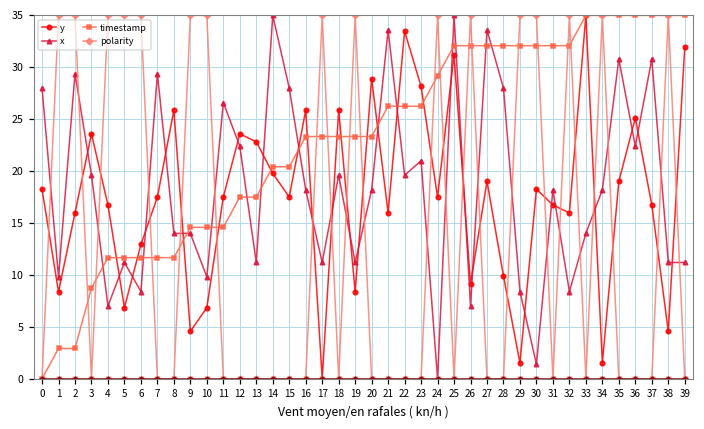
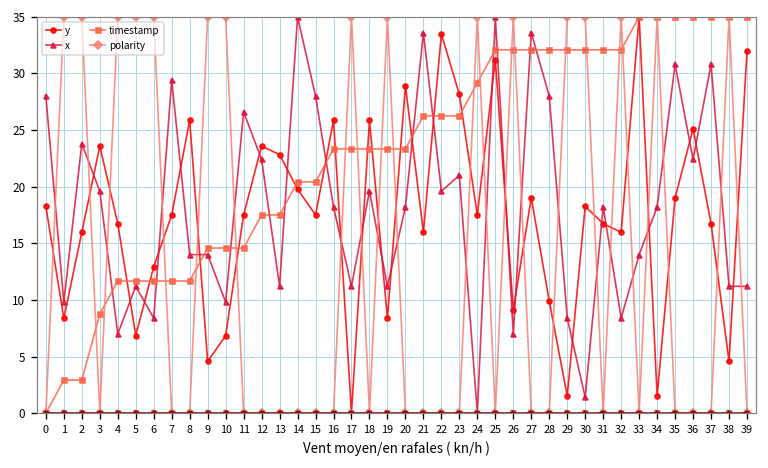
  {
    "y": {
      "0": 18,
      "1": 8,
      "2": 16,
      "3": 24,
      "4": 17,
      "5": 7,
      "6": 13,
      "7": 18,
      "8": 26,
      "9": 5,
      "10": 7,
      "11": 18,
      "12": 24,
      "13": 23,
      "14": 20,
      "15": 18,
      "16": 26,
      "18": 26,
      "19": 8,
      "20": 29,
      "21": 16,
      "22": 33,
      "23": 28,
      "24": 18,
      "25": 31,
      "26": 9,
      "27": 19,
      "28": 10,
      "29": 2,
      "30": 18,
      "31": 17,
      "32": 16,
      "34": 2,
      "35": 19,
      "36": 25,
      "37": 17,
      "38": 5,
      "39": 32
    },
    "x": {
      "0": 28,
      "1": 10,
-     "2": 29,
+     "2": 24,
      "3": 20,
      "4": 7,
      "5": 11,
      "6": 8,
      "7": 29,
      "8": 14,
      "9": 14,
      "10": 10,
      "11": 27,
      "12": 22,
      "13": 11,
      "14": 35,
      "15": 28,
      "16": 18,
      "17": 11,
      "18": 20,
      "19": 11,
      "20": 18,
      "21": 34,
      "22": 20,
      "23": 21,
      "25": 35,
      "26": 7,
      "27": 34,
      "28": 28,
      "29": 8,
      "30": 1,
      "31": 18,
      "32": 8,
      "33": 14,
      "34": 18,
      "35": 31,
      "36": 22,
      "37": 31,
      "38": 11,
      "39": 11
    }
  }
